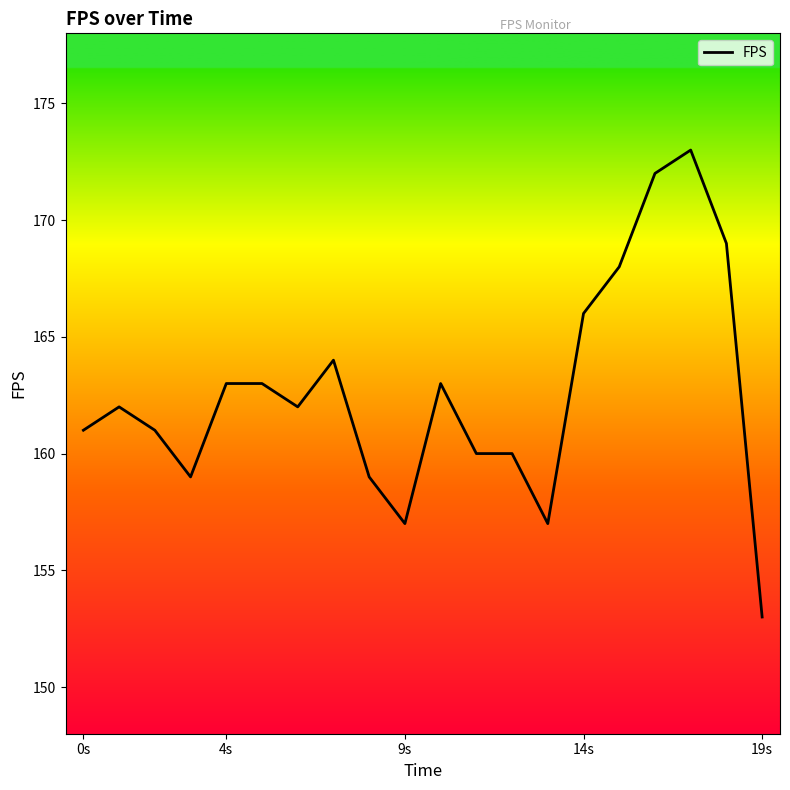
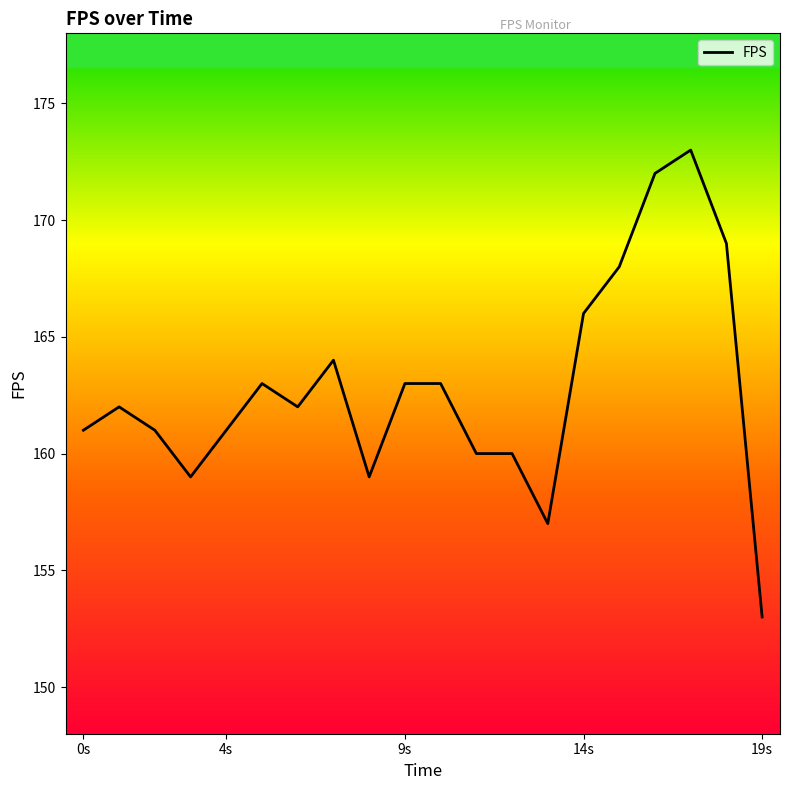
  {
    "0s": 161,
-   "4s": 163,
-   "9s": 157,
+   "4s": 161,
+   "9s": 163,
    "14s": 166,
    "19s": 153
  }
